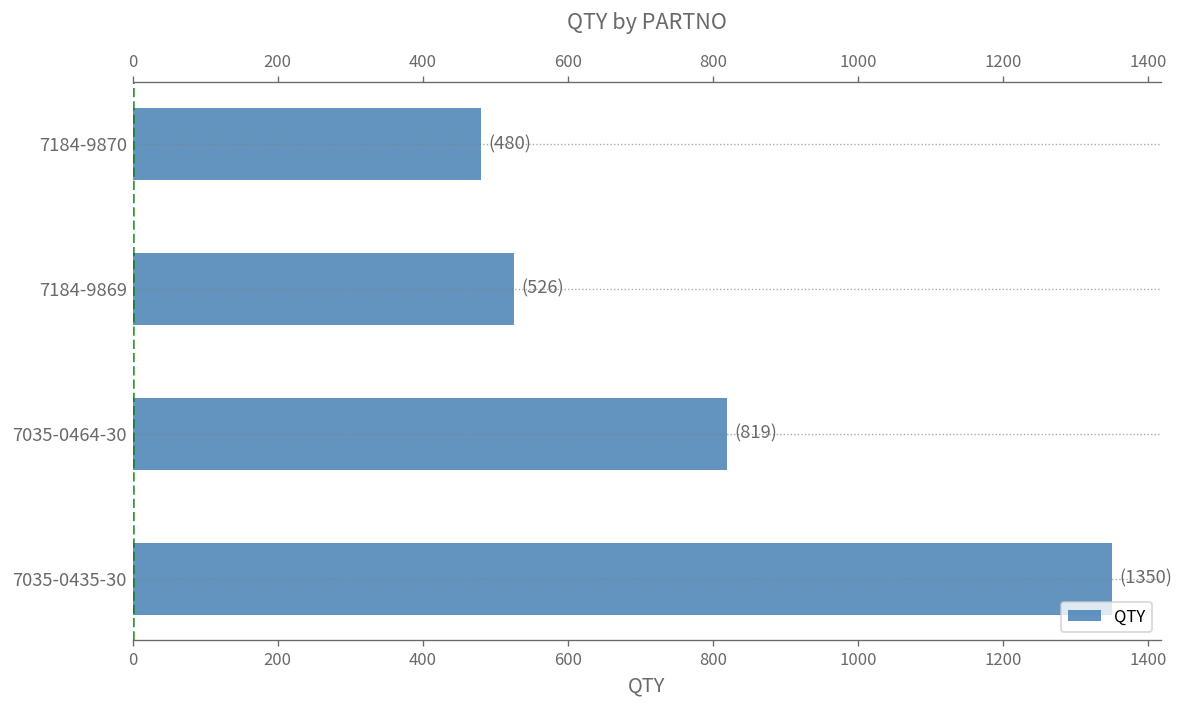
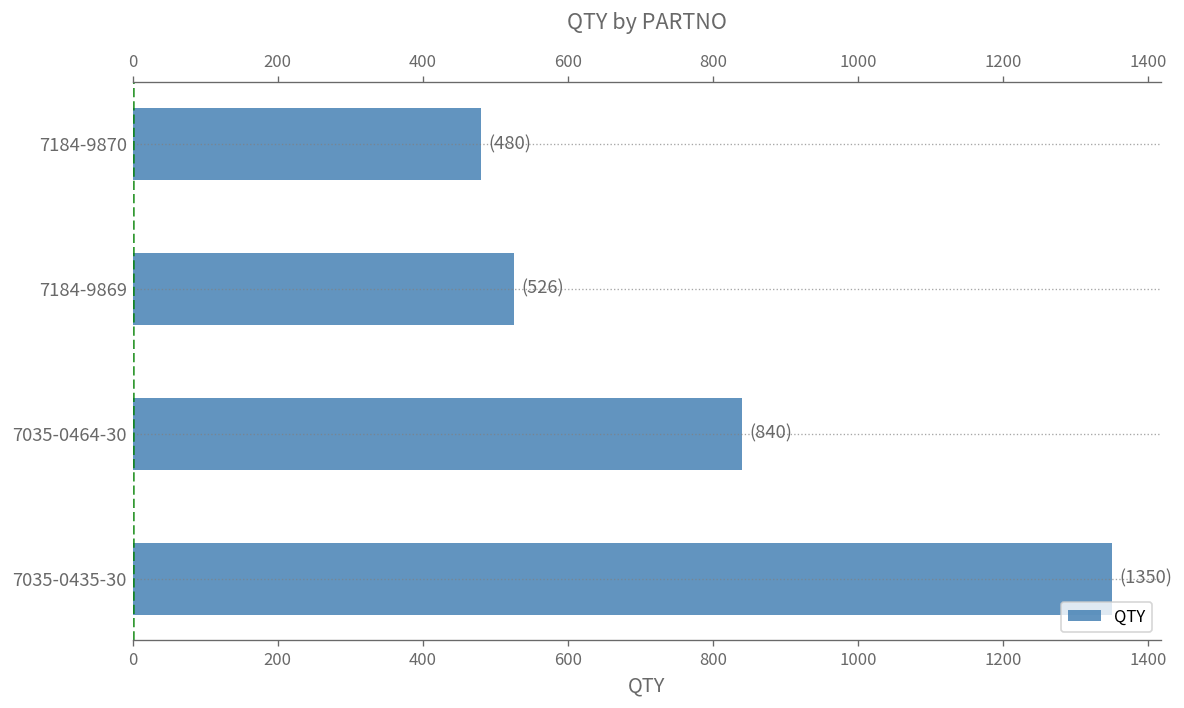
  {
    "7184-9870": "(480)",
    "7184-9869": "(526)",
-   "7035-0464-30": "(819)",
+   "7035-0464-30": "(840)",
    "7035-0435-30": "(1350)"
  }
